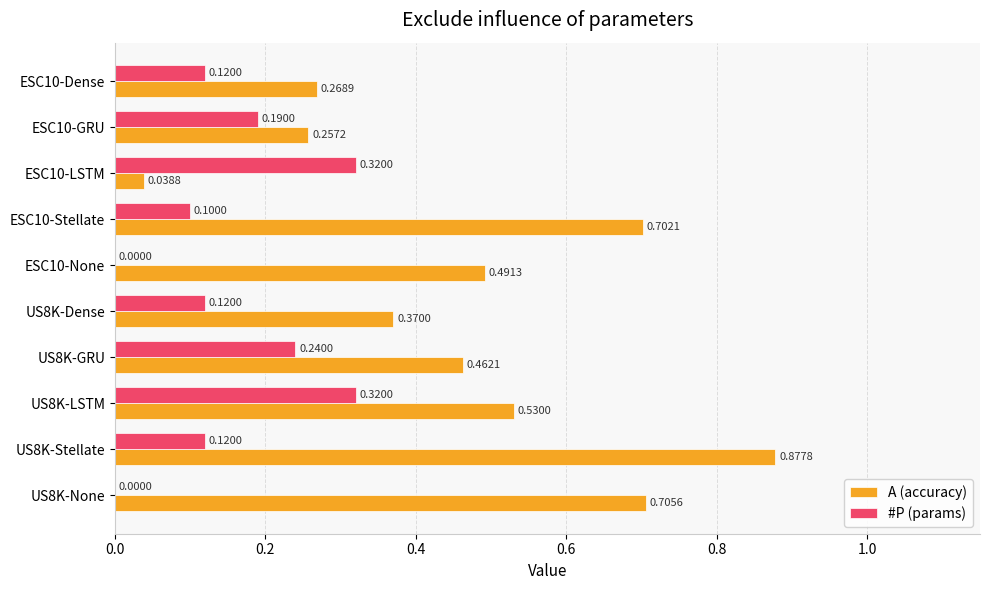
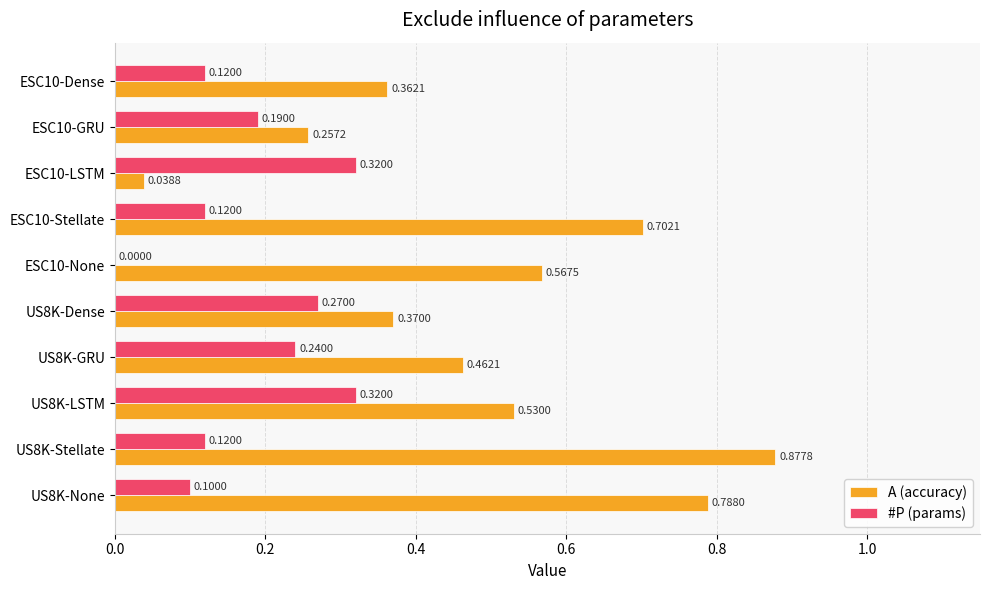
  {
    "A (accuracy)": {
-     "ESC10-Dense": 0.2689,
+     "ESC10-Dense": 0.3621,
      "ESC10-GRU": 0.2572,
      "ESC10-LSTM": 0.0388,
      "ESC10-Stellate": 0.7021,
-     "ESC10-None": 0.4913,
+     "ESC10-None": 0.5675,
      "US8K-Dense": 0.3700,
      "US8K-GRU": 0.4621,
      "US8K-LSTM": 0.5300,
      "US8K-Stellate": 0.8778,
-     "US8K-None": 0.7056
+     "US8K-None": 0.7880
    },
    "#P (params)": {
      "ESC10-Dense": 0.1200,
      "ESC10-GRU": 0.1900,
      "ESC10-LSTM": 0.3200,
-     "ESC10-Stellate": 0.1000,
+     "ESC10-Stellate": 0.1200,
      "ESC10-None": 0.0000,
-     "US8K-Dense": 0.1200,
+     "US8K-Dense": 0.2700,
      "US8K-GRU": 0.2400,
      "US8K-LSTM": 0.3200,
      "US8K-Stellate": 0.1200,
-     "US8K-None": 0.0000
+     "US8K-None": 0.1000
    }
  }
